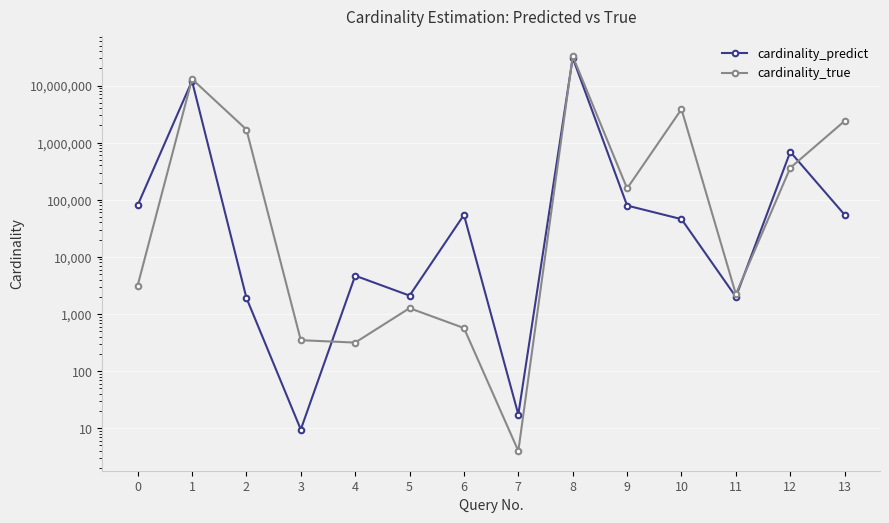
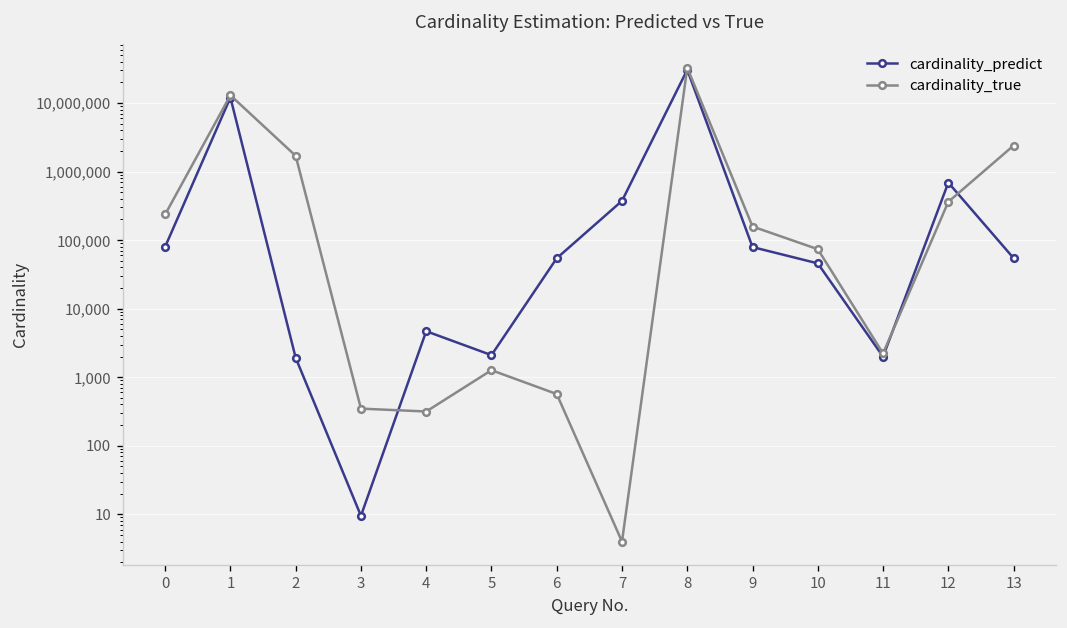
  {
    "cardinality_predict": {
      "0": "80,000",
      "2": "1,900",
      "3": "10",
      "4": "5,000",
      "5": "2,100",
      "6": "50,000",
-     "7": "17",
+     "7": "400,000",
      "9": "80,000",
      "10": "50,000",
      "11": "2,000",
      "12": "700,000",
      "13": "50,000"
    },
    "cardinality_true": {
-     "0": "3,000",
+     "0": "240,000",
      "2": "1,700,000",
      "3": "300",
      "4": "300",
      "5": "1,300",
      "6": "600",
      "7": "4",
      "9": "160,000",
-     "10": "4,000,000",
+     "10": "70,000",
      "11": "2,200",
      "12": "400,000",
      "13": "2,400,000"
    }
  }
